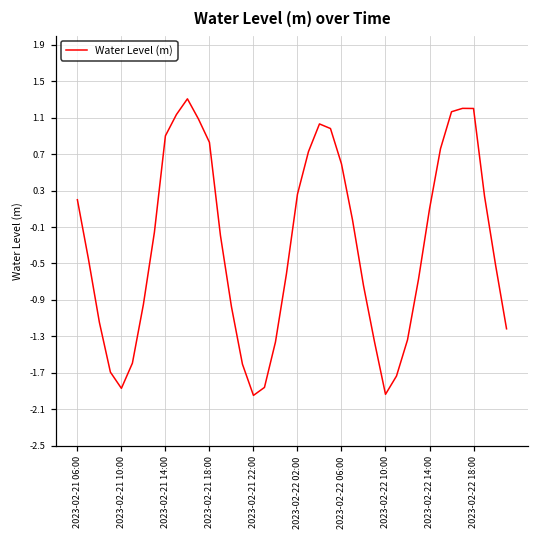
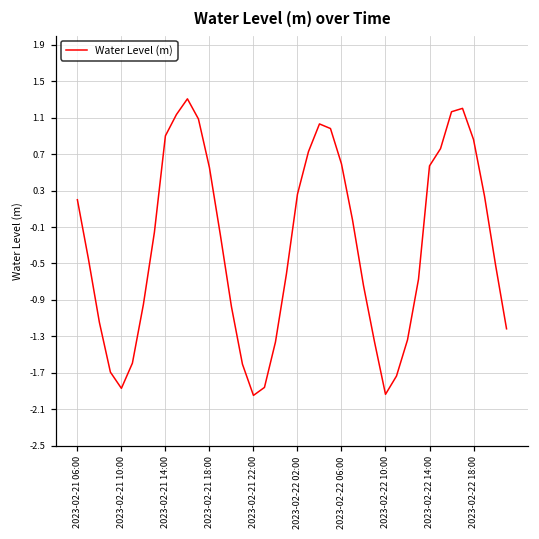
  {
    "2023-02-21 06:00": 0.2,
    "2023-02-21 10:00": -1.9,
    "2023-02-21 14:00": 0.9,
-   "2023-02-21 18:00": 0.8,
+   "2023-02-21 18:00": 0.6,
    "2023-02-21 22:00": -1.9,
    "2023-02-22 02:00": 0.3,
    "2023-02-22 06:00": 0.6,
    "2023-02-22 10:00": -1.9,
-   "2023-02-22 14:00": 0.1,
-   "2023-02-22 18:00": 1.2
+   "2023-02-22 14:00": 0.6,
+   "2023-02-22 18:00": 0.9
  }
